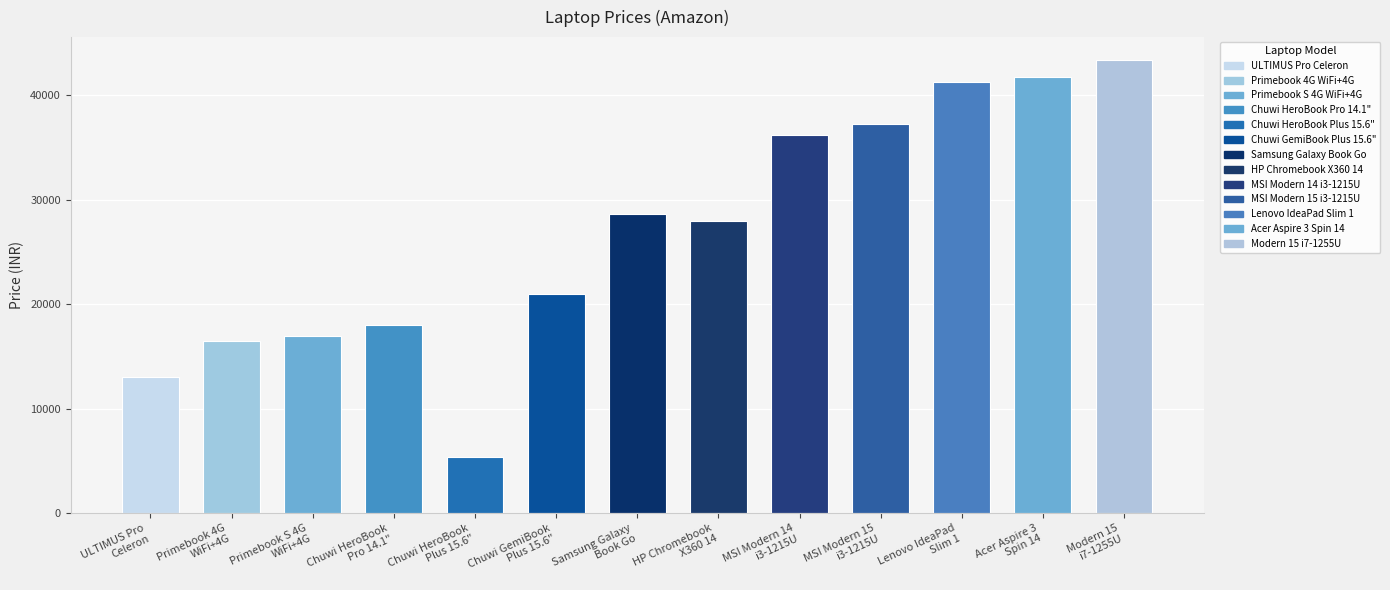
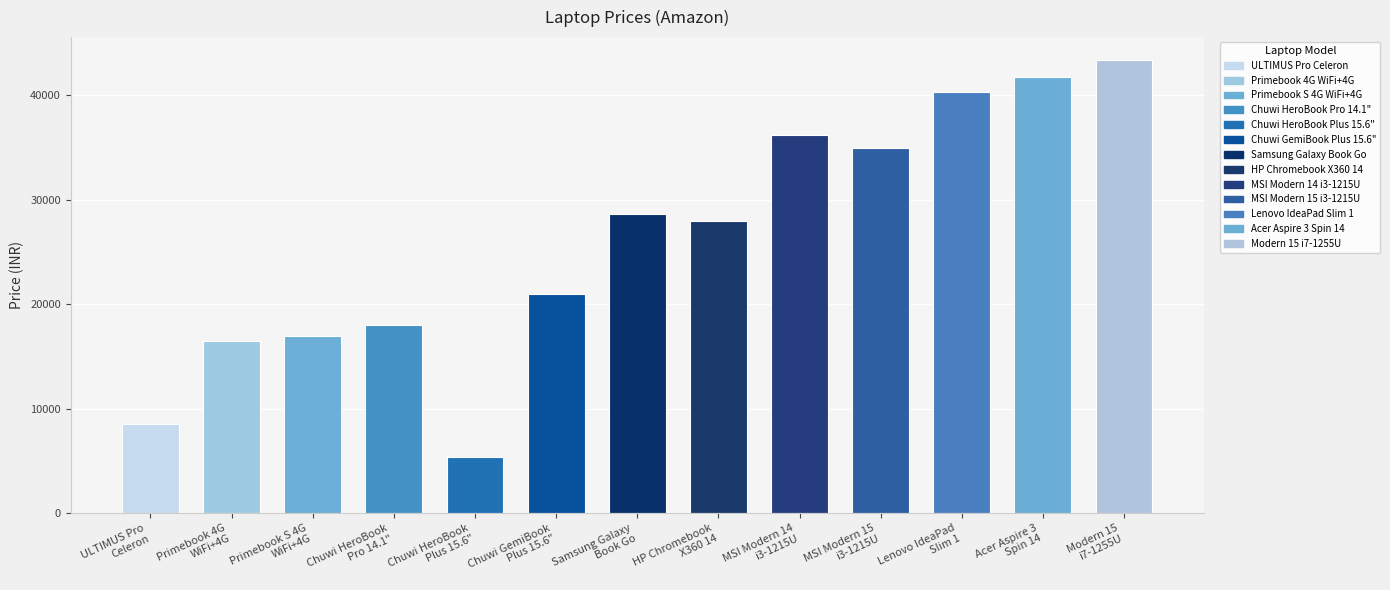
  {
-   "ULTIMUS Pro Celeron": 13000,
+   "ULTIMUS Pro Celeron": 8500,
    "Primebook 4G WiFi+4G": 16500,
    "Primebook S 4G WiFi+4G": 17000,
    "Chuwi HeroBook Pro 14.1\"": 18000,
    "Chuwi HeroBook Plus 15.6\"": 5400,
    "Chuwi GemiBook Plus 15.6\"": 21000,
    "Samsung Galaxy Book Go": 28600,
    "HP Chromebook X360 14": 28000,
    "MSI Modern 14 i3-1215U": 36200,
-   "MSI Modern 15 i3-1215U": 37200,
-   "Lenovo IdeaPad Slim 1": 41300,
+   "MSI Modern 15 i3-1215U": 34900,
+   "Lenovo IdeaPad Slim 1": 40300,
    "Acer Aspire 3 Spin 14": 41800,
    "Modern 15 i7-1255U": 43400
  }
